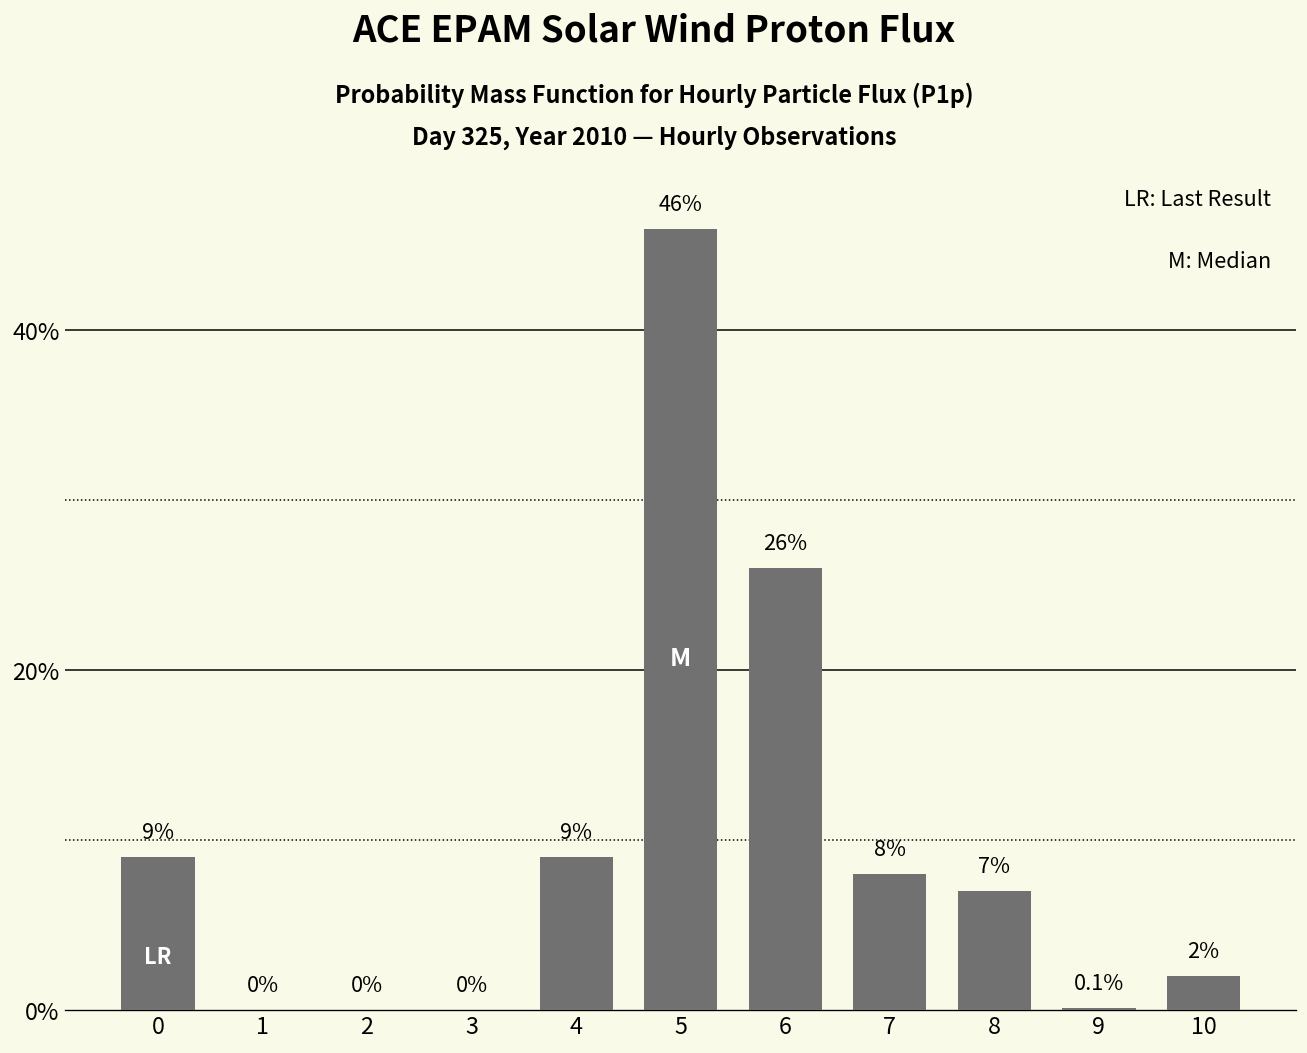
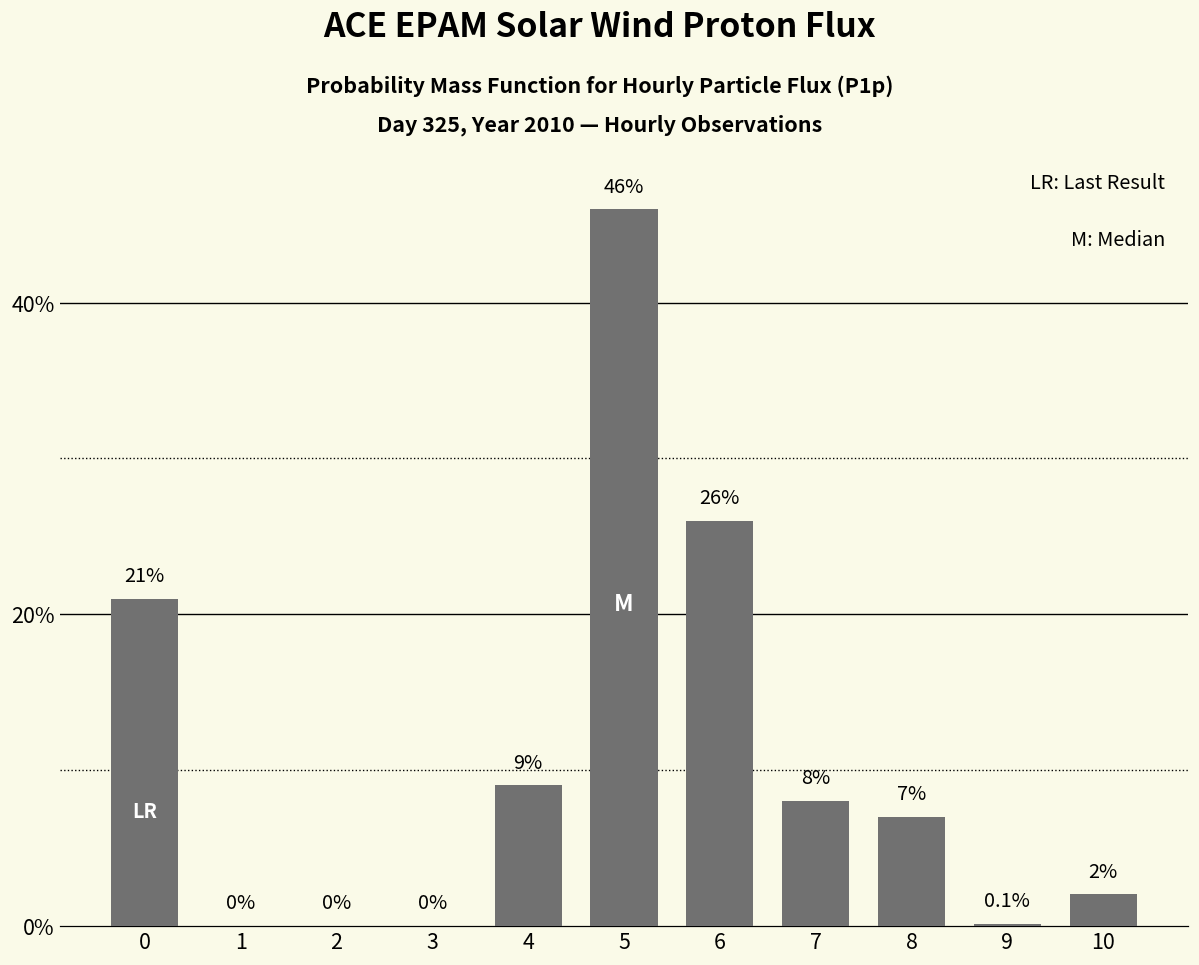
  {
-   "0": "9%",
+   "0": "21%",
    "1": "0%",
    "2": "0%",
    "3": "0%",
    "4": "9%",
    "5": "46%",
    "6": "26%",
    "7": "8%",
    "8": "7%",
    "9": "0.1%",
    "10": "2%"
  }
